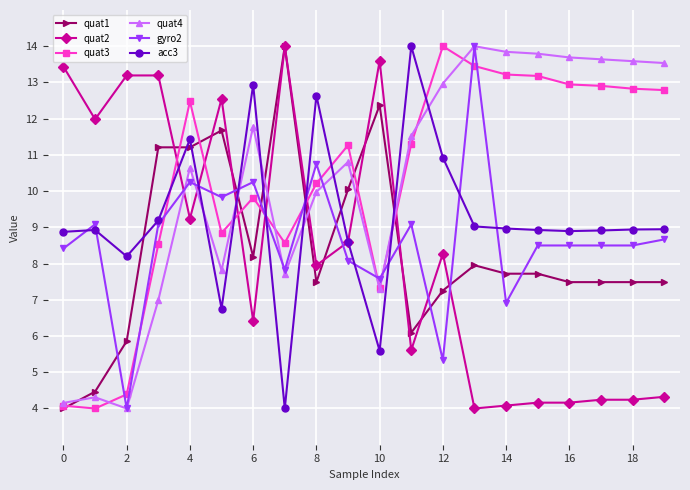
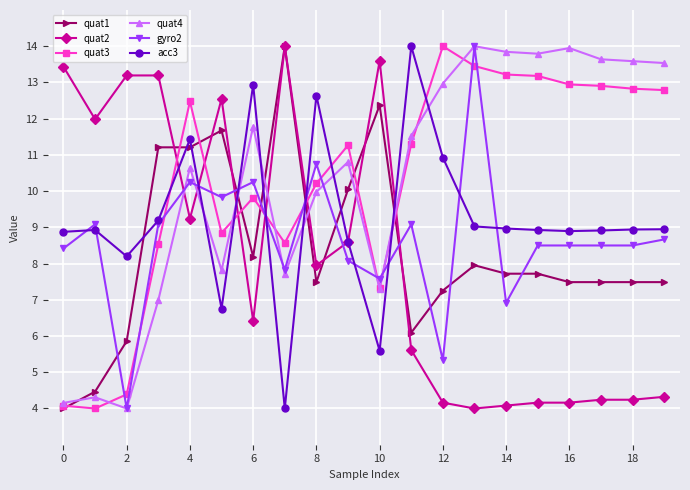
  {
    "quat1": {
      "0": 4.0,
      "2": 5.9,
      "4": 11.2,
      "6": 8.2,
      "8": 7.5,
      "10": 12.4,
      "12": 7.3,
      "14": 7.7,
      "16": 7.5,
      "18": 7.5
    },
    "quat2": {
      "0": 13.4,
      "2": 13.2,
      "4": 9.2,
      "6": 6.4,
      "8": 8.0,
      "10": 13.6,
-     "12": 8.3,
+     "12": 4.2,
      "14": 4.1,
      "16": 4.2,
      "18": 4.2
    },
    "quat3": {
      "0": 4.1,
      "2": 4.4,
      "4": 12.5,
      "6": 9.8,
      "8": 10.2,
      "12": 14.0,
      "14": 13.2,
      "16": 12.9,
      "18": 12.8
    },
    "quat4": {
      "0": 4.2,
      "4": 10.6,
      "6": 11.8,
      "8": 10.0,
      "12": 13.0,
      "14": 13.8,
-     "16": 13.7,
+     "16": 13.9,
      "18": 13.6
    },
    "gyro2": {
      "0": 8.4,
      "4": 10.3,
      "6": 10.3,
      "8": 10.8,
      "10": 7.6,
      "12": 5.3,
      "14": 6.9,
      "16": 8.5,
      "18": 8.5
    },
    "acc3": {
      "0": 8.9,
      "2": 8.2,
      "4": 11.4,
      "6": 12.9,
      "8": 12.6,
      "10": 5.6,
      "12": 10.9,
      "14": 9.0,
      "16": 8.9,
      "18": 8.9
    }
  }
